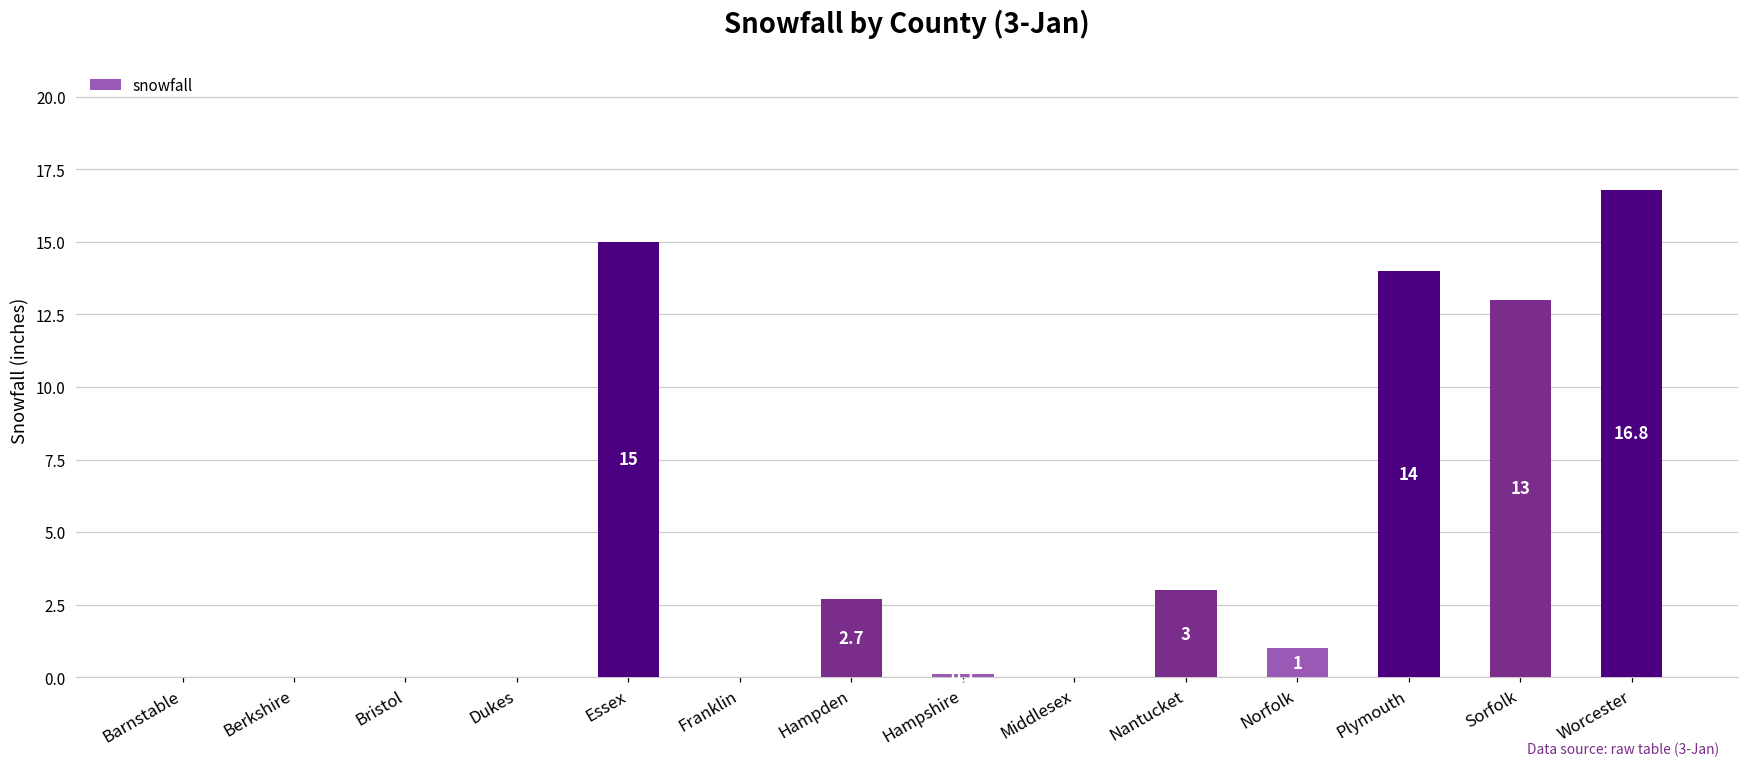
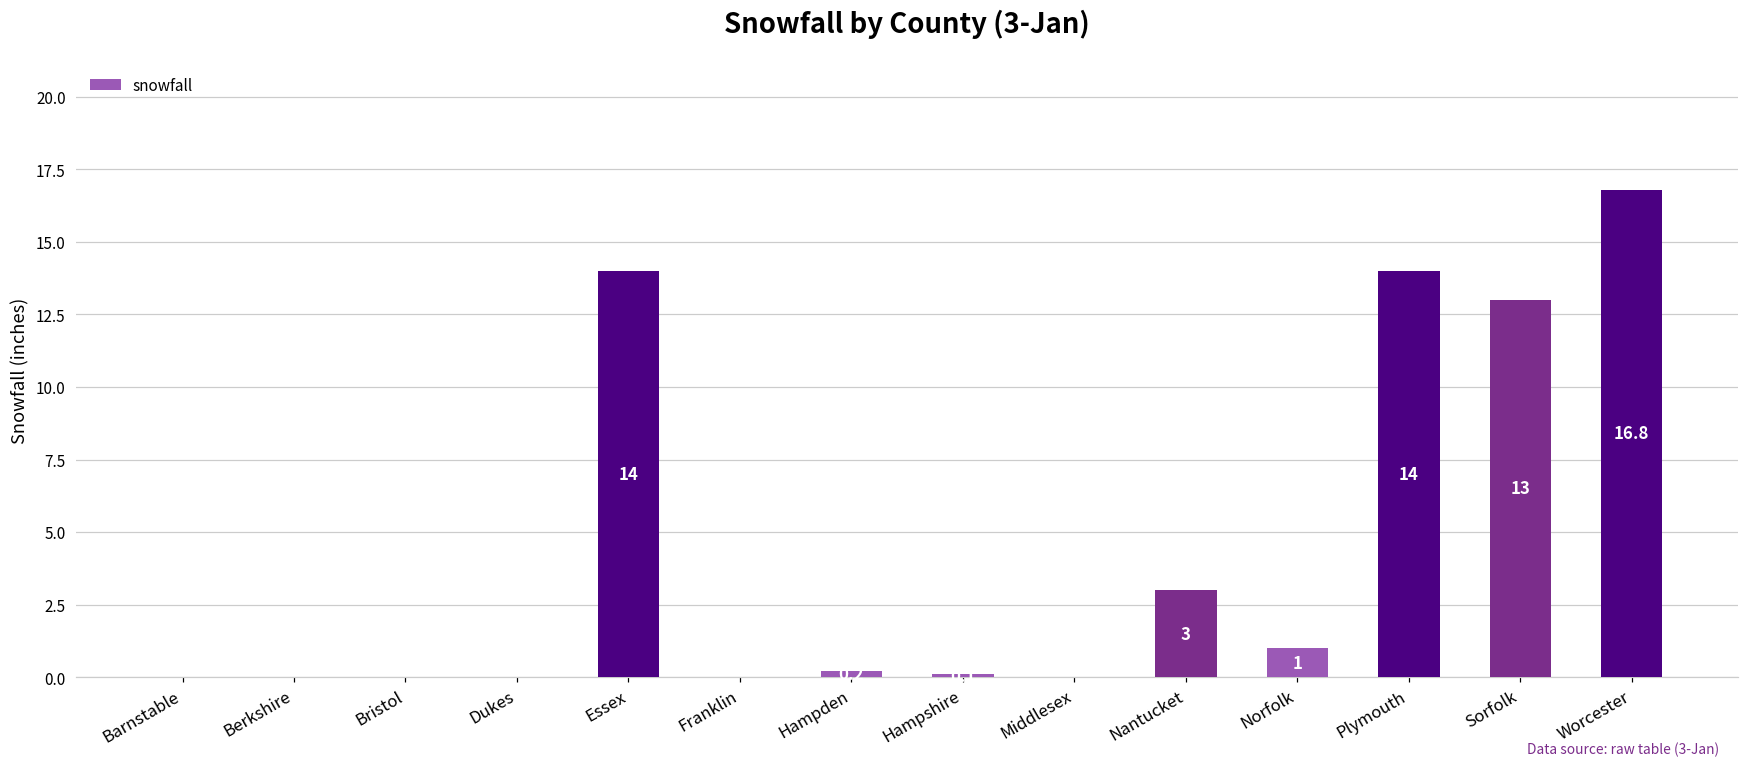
  {
-   "Essex": 15,
-   "Hampden": 2.7,
+   "Essex": 14,
+   "Hampden": 0.2,
    "Nantucket": 3,
    "Norfolk": 1,
    "Plymouth": 14,
    "Sorfolk": 13,
    "Worcester": 16.8
  }
